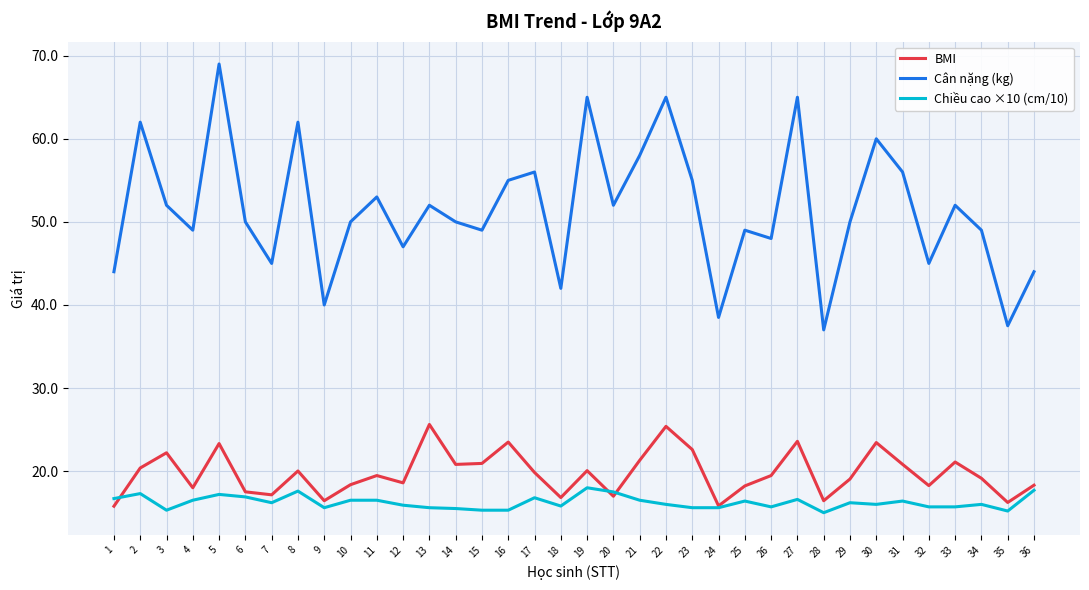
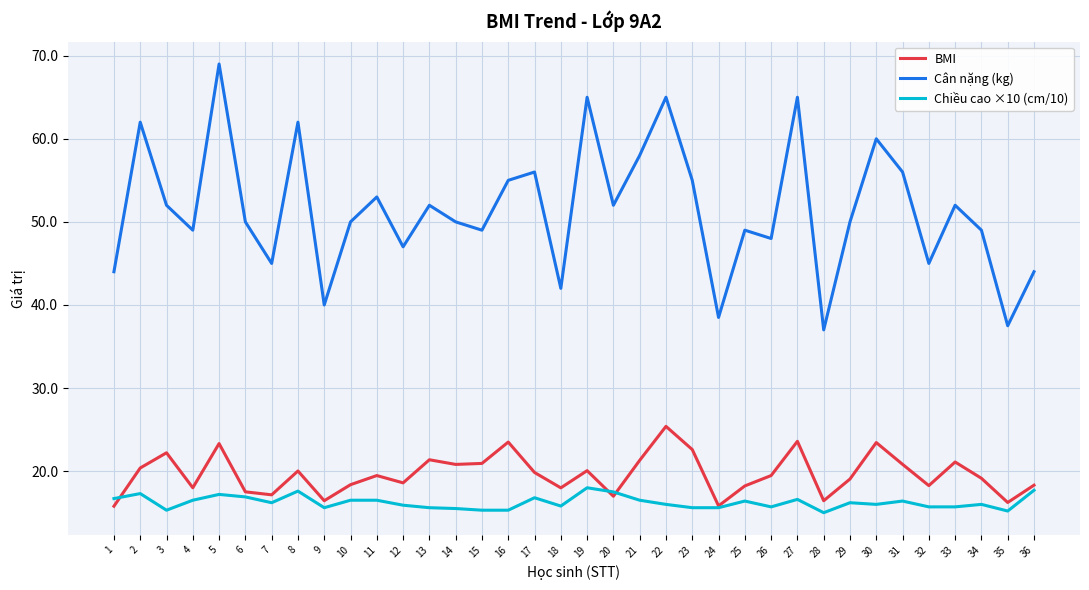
  {
    "BMI": {
      "1": 16,
      "2": 20,
      "3": 22,
      "4": 18,
      "5": 23,
      "6": 18,
      "7": 17,
      "8": 20,
      "9": 16,
      "10": 18,
      "11": 19,
      "12": 19,
-     "13": 26,
+     "13": 21,
      "14": 21,
      "15": 21,
      "16": 24,
      "17": 20,
-     "18": 17,
+     "18": 18,
      "19": 20,
      "20": 17,
      "21": 21,
      "22": 25,
      "23": 23,
      "25": 18,
      "26": 19,
      "27": 24,
      "28": 16,
      "29": 19,
      "30": 23,
      "31": 21,
      "32": 18,
      "33": 21,
      "34": 19,
      "35": 16,
      "36": 18
    },
    "Cân nặng (kg)": {
      "1": 44,
      "2": 62,
      "3": 52,
      "4": 49,
      "5": 69,
      "6": 50,
      "7": 45,
      "8": 62,
      "9": 40,
      "10": 50,
      "11": 53,
      "12": 47,
      "13": 52,
      "14": 50,
      "15": 49,
      "16": 55,
      "17": 56,
      "18": 42,
      "19": 65,
      "20": 52,
      "21": 58,
      "22": 65,
      "23": 55,
      "24": 39,
      "25": 49,
      "26": 48,
      "27": 65,
      "28": 37,
      "29": 50,
      "30": 60,
      "31": 56,
      "32": 45,
      "33": 52,
      "34": 49,
      "35": 38,
      "36": 44
    },
    "Chiều cao ×10 (cm/10)": {
      "1": 17,
      "2": 17,
      "3": 15,
      "4": 17,
      "5": 17,
      "6": 17,
      "7": 16,
      "8": 18,
      "9": 16,
      "10": 17,
      "11": 17,
      "12": 16,
      "13": 16,
      "14": 16,
      "15": 15,
      "16": 15,
      "17": 17,
      "18": 16,
      "19": 18,
      "20": 18,
      "21": 17,
      "22": 16,
      "23": 16,
      "25": 16,
      "26": 16,
      "27": 17,
      "28": 15,
      "29": 16,
      "30": 16,
      "31": 16,
      "32": 16,
      "33": 16,
      "34": 16,
      "35": 15,
      "36": 18
    }
  }
